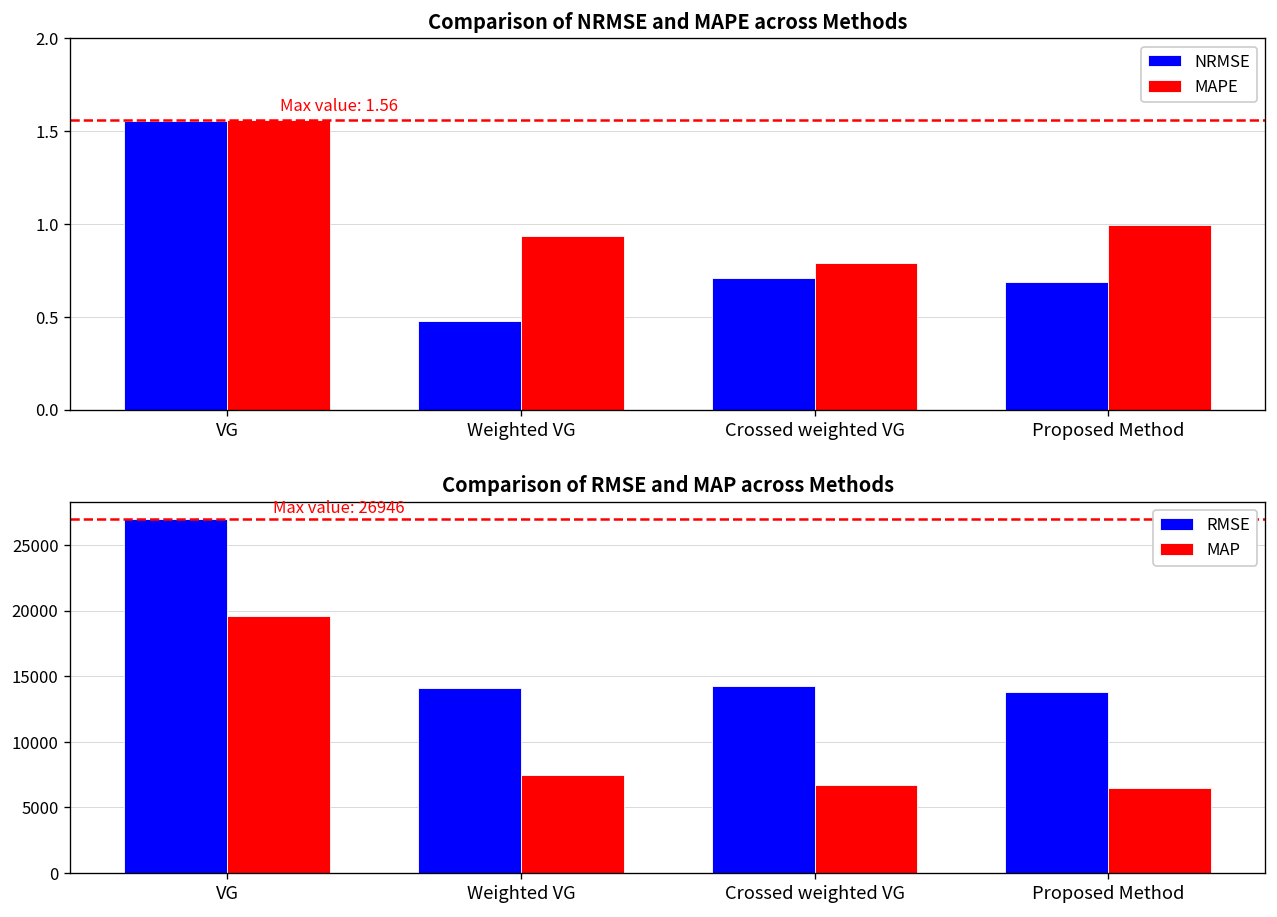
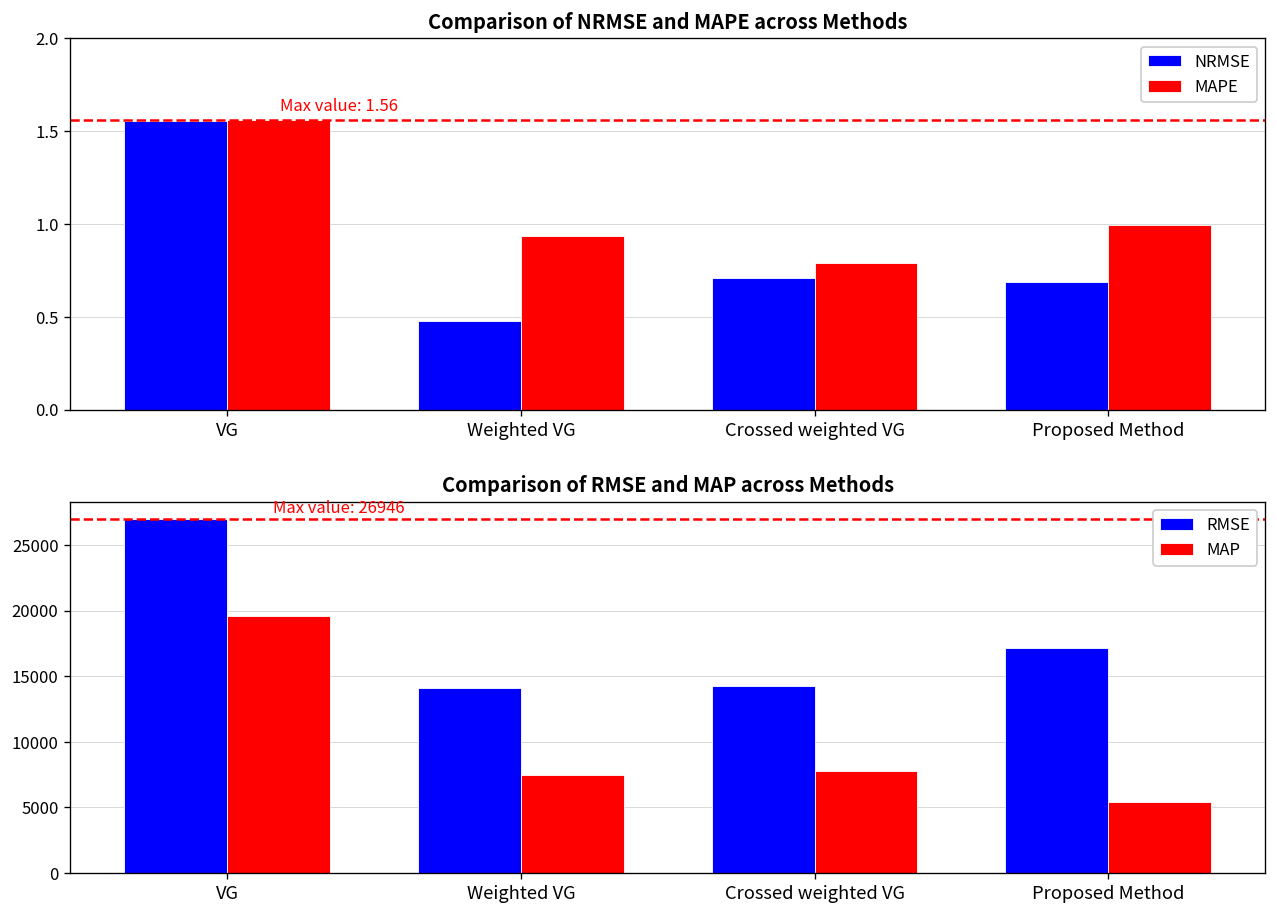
  {
    "Comparison of NRMSE and MAPE across Methods": {
      "NRMSE": {
        "VG": 1.55,
        "Weighted VG": 0.48,
        "Crossed weighted VG": 0.71,
        "Proposed Method": 0.69
      },
      "MAPE": {
        "VG": 1.56
      }
    },
    "Comparison of RMSE and MAP across Methods": {
      "RMSE": {
        "VG": 26900,
        "Weighted VG": 14100,
        "Crossed weighted VG": 14200,
-       "Proposed Method": 13800
+       "Proposed Method": 17100
      },
      "MAP": {
        "VG": 19600,
        "Weighted VG": 7400,
-       "Crossed weighted VG": 6700,
-       "Proposed Method": 6500
+       "Crossed weighted VG": 7800,
+       "Proposed Method": 5400
      }
    }
  }
